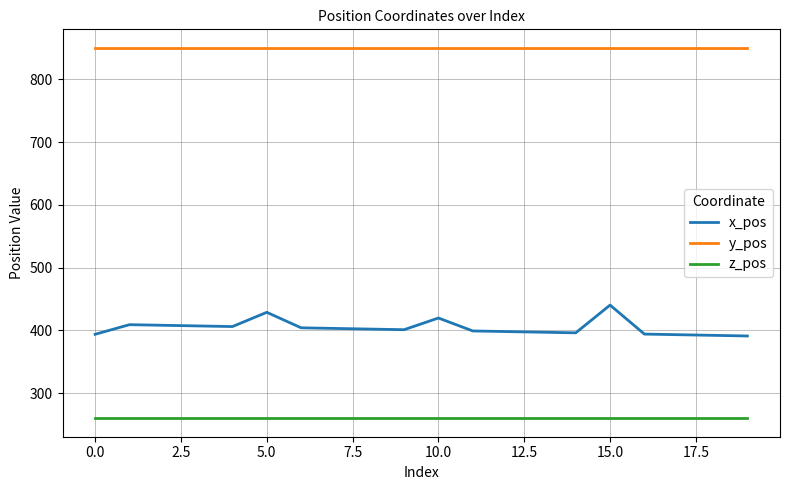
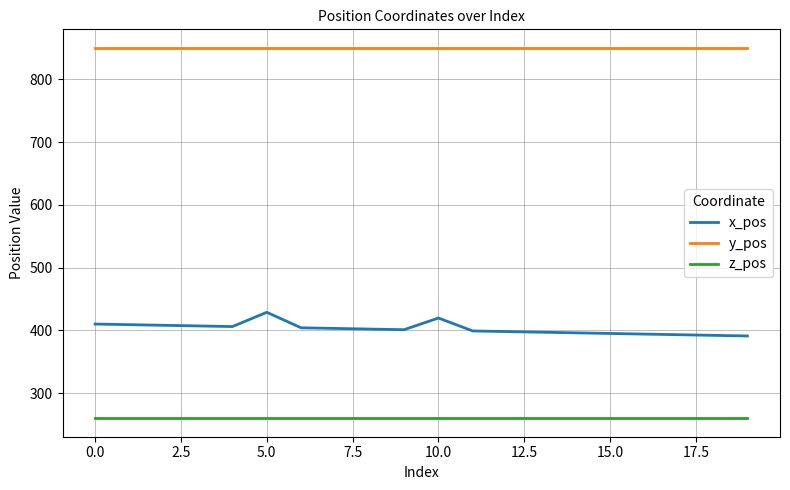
  {
    "x_pos": {
-     "0.0": 390,
+     "0.0": 410,
      "5.0": 430,
      "10.0": 420,
-     "15.0": 440
+     "15.0": 400
    },
    "y_pos": {
      "0.0": 850,
      "5.0": 850,
      "10.0": 850,
      "15.0": 850
    },
    "z_pos": {
      "0.0": 260,
      "5.0": 260,
      "10.0": 260,
      "15.0": 260
    }
  }
